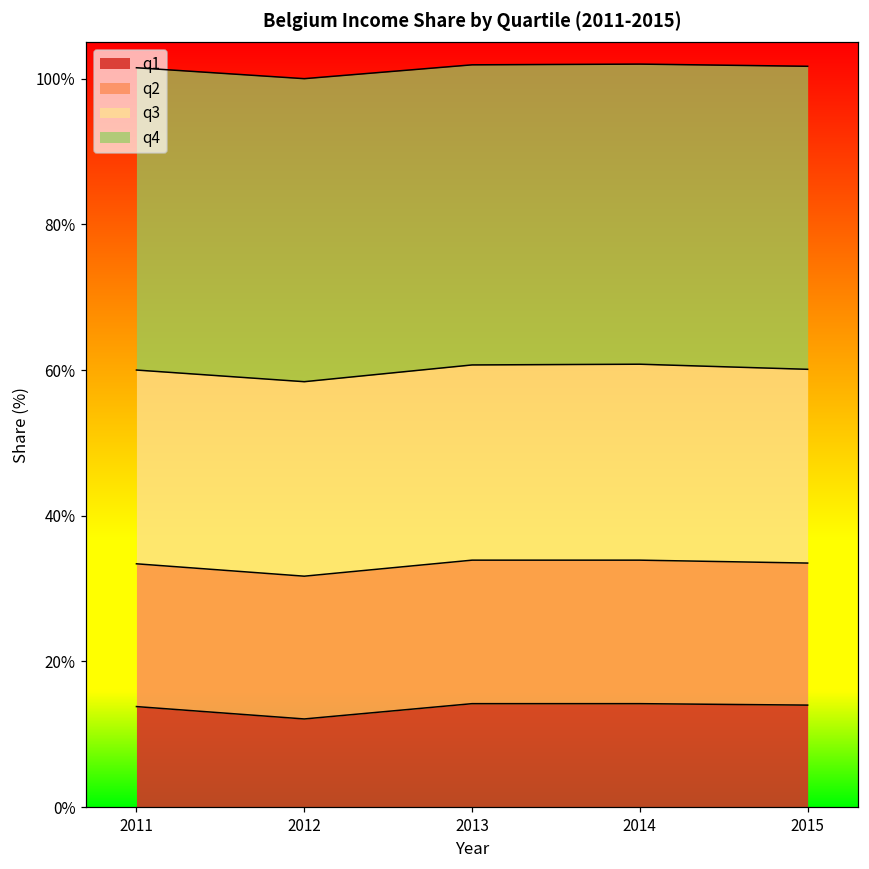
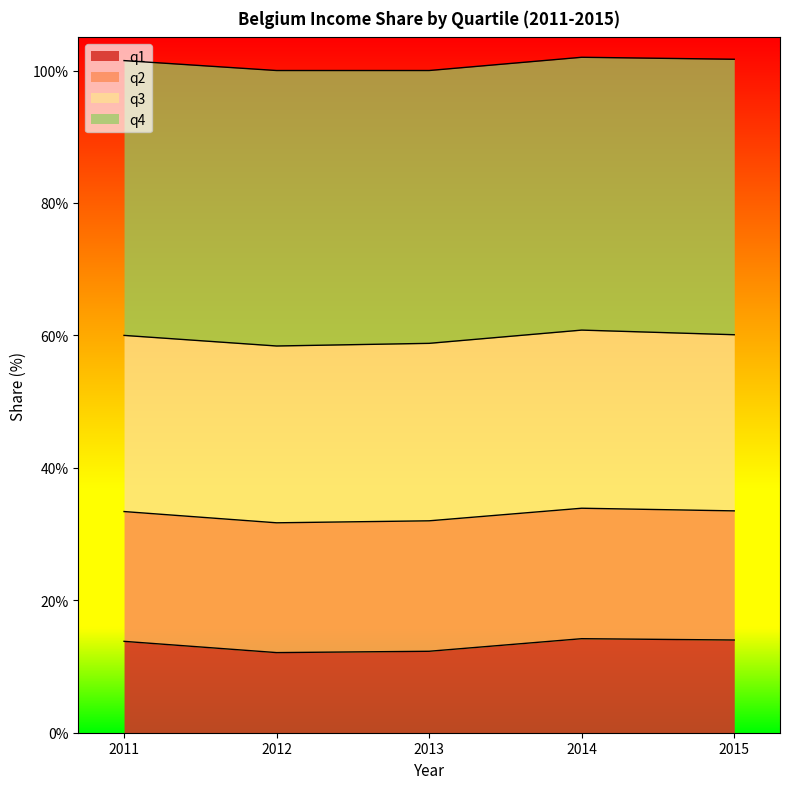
  {
    "q1": {
      "2011": "14%",
      "2012": "12%",
-     "2013": "14%",
+     "2013": "12%",
      "2014": "14%",
      "2015": "14%"
    },
    "q2": {
      "2011": "20%",
      "2012": "20%",
      "2013": "20%",
      "2014": "20%",
      "2015": "20%"
    },
    "q3": {
      "2011": "27%",
      "2012": "27%",
      "2013": "27%",
      "2014": "27%",
      "2015": "27%"
    },
    "q4": {
      "2012": "42%",
      "2013": "41%",
      "2014": "41%",
      "2015": "42%"
    }
  }
